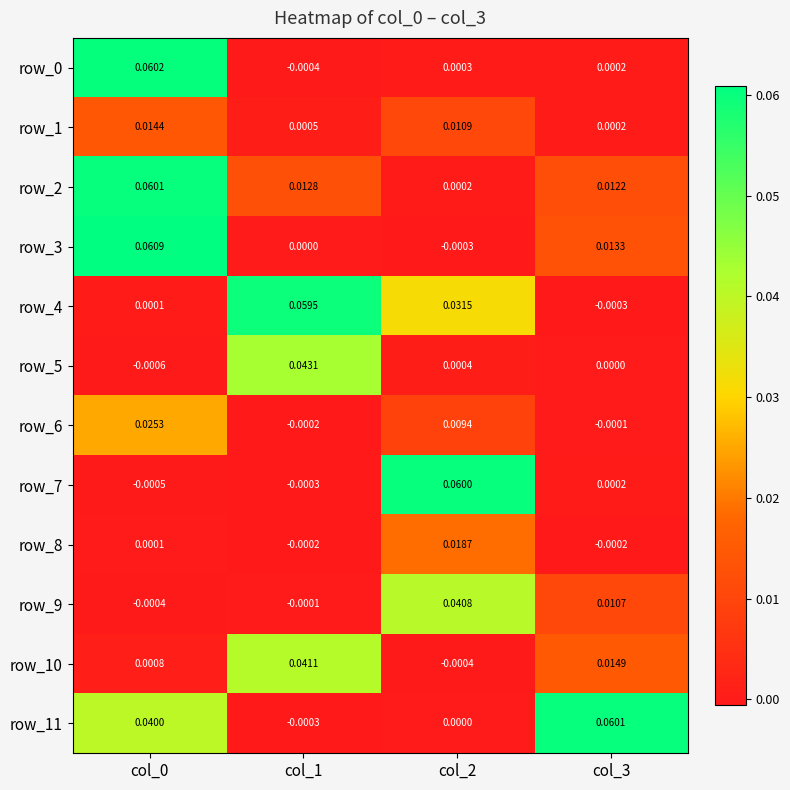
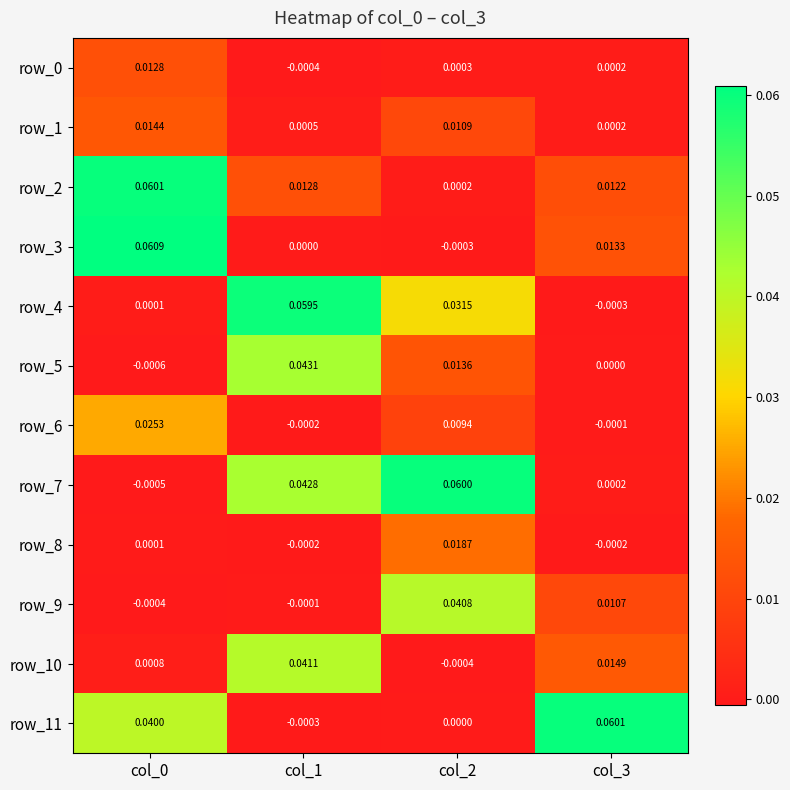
  {
    "row_0": {
-     "col_0": 0.0602,
+     "col_0": 0.0128,
      "col_1": -0.0004,
      "col_2": 0.0003,
      "col_3": 0.0002
    },
    "row_1": {
      "col_0": 0.0144,
      "col_1": 0.0005,
      "col_2": 0.0109,
      "col_3": 0.0002
    },
    "row_2": {
      "col_0": 0.0601,
      "col_1": 0.0128,
      "col_2": 0.0002,
      "col_3": 0.0122
    },
    "row_3": {
      "col_0": 0.0609,
      "col_1": 0.0000,
      "col_2": -0.0003,
      "col_3": 0.0133
    },
    "row_4": {
      "col_0": 0.0001,
      "col_1": 0.0595,
      "col_2": 0.0315,
      "col_3": -0.0003
    },
    "row_5": {
      "col_0": -0.0006,
      "col_1": 0.0431,
-     "col_2": 0.0004,
+     "col_2": 0.0136,
      "col_3": 0.0000
    },
    "row_6": {
      "col_0": 0.0253,
      "col_1": -0.0002,
      "col_2": 0.0094,
      "col_3": -0.0001
    },
    "row_7": {
      "col_0": -0.0005,
-     "col_1": -0.0003,
+     "col_1": 0.0428,
      "col_2": 0.0600,
      "col_3": 0.0002
    },
    "row_8": {
      "col_0": 0.0001,
      "col_1": -0.0002,
      "col_2": 0.0187,
      "col_3": -0.0002
    },
    "row_9": {
      "col_0": -0.0004,
      "col_1": -0.0001,
      "col_2": 0.0408,
      "col_3": 0.0107
    },
    "row_10": {
      "col_0": 0.0008,
      "col_1": 0.0411,
      "col_2": -0.0004,
      "col_3": 0.0149
    },
    "row_11": {
      "col_0": 0.0400,
      "col_1": -0.0003,
      "col_2": 0.0000,
      "col_3": 0.0601
    }
  }
